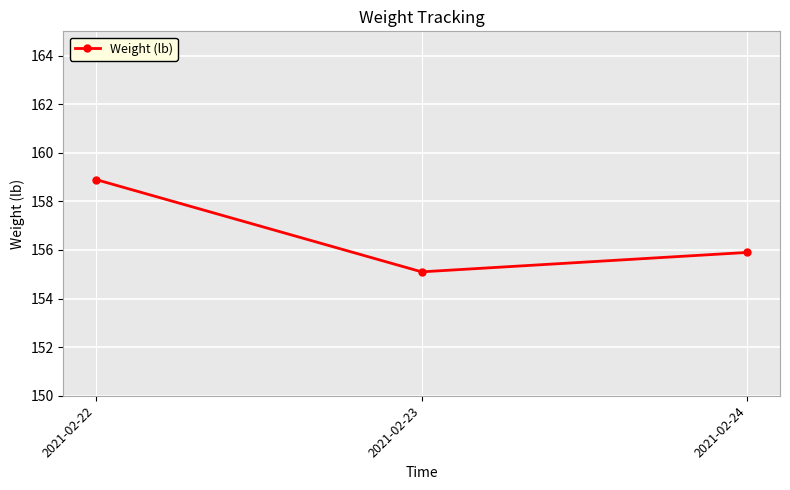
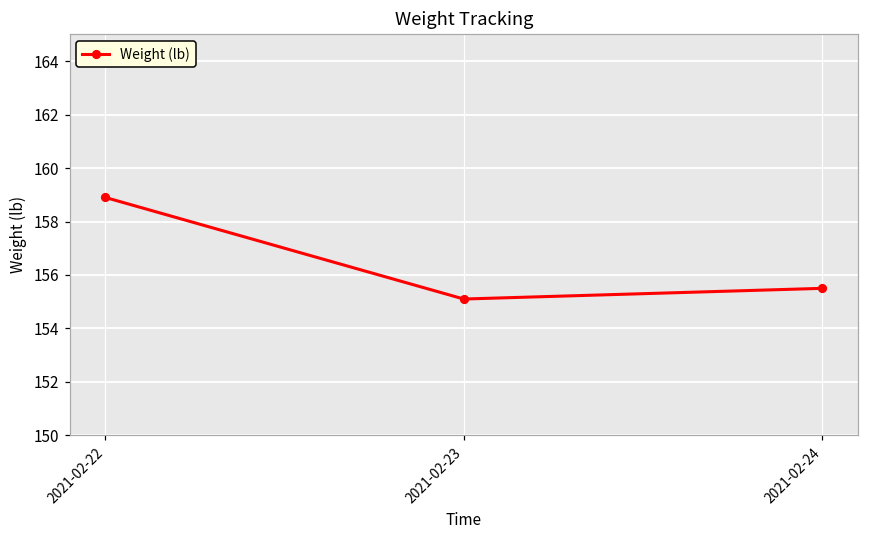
  {
    "2021-02-22": 158.9,
    "2021-02-23": 155.1,
-   "2021-02-24": 155.9
+   "2021-02-24": 155.5
  }
